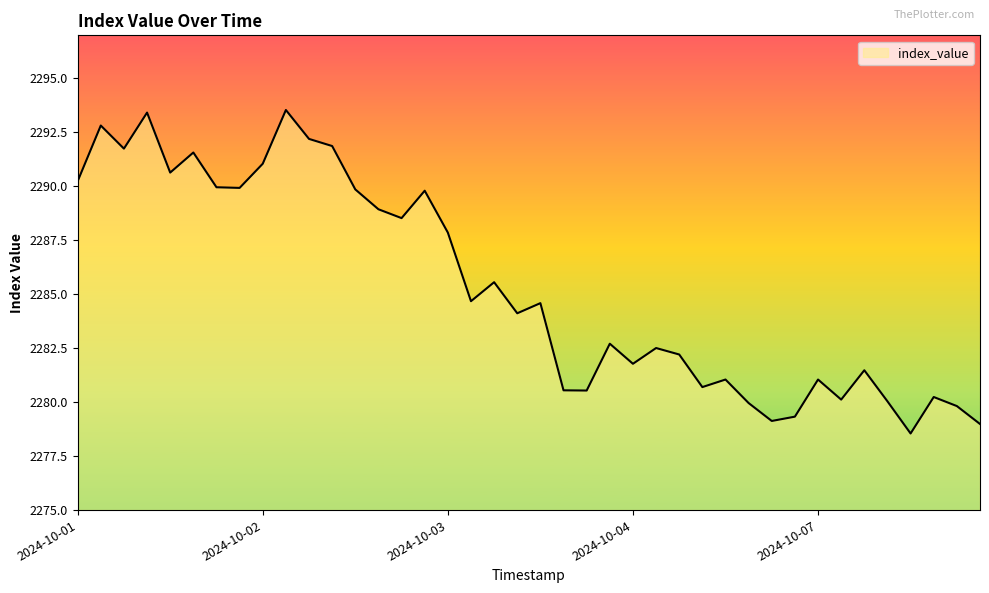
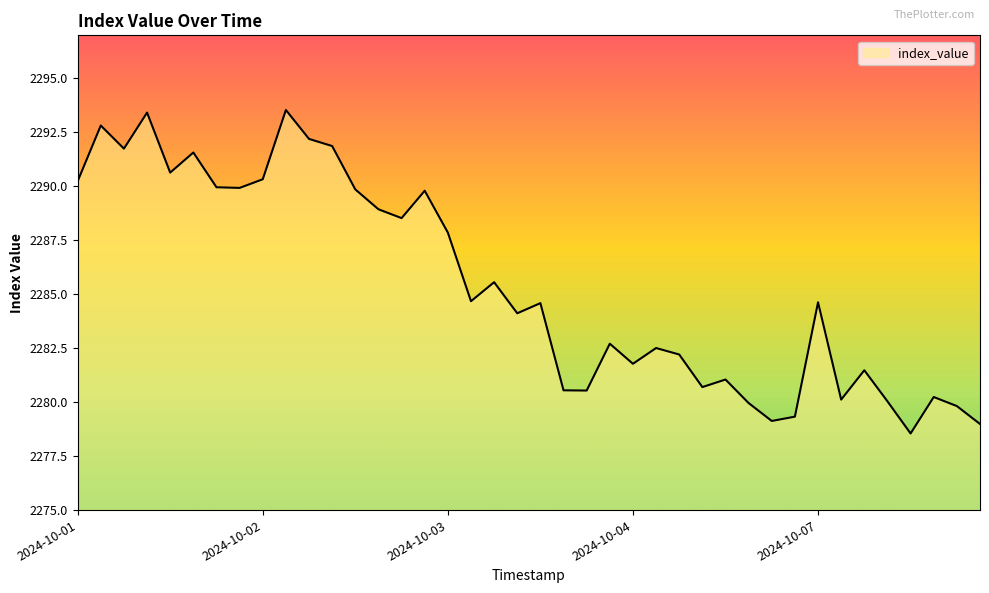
  {
    "2024-10-01": 2290.2,
-   "2024-10-02": 2291.1,
+   "2024-10-02": 2290.3,
    "2024-10-03": 2287.9,
    "2024-10-04": 2281.8,
-   "2024-10-07": 2281.1
+   "2024-10-07": 2284.6
  }
